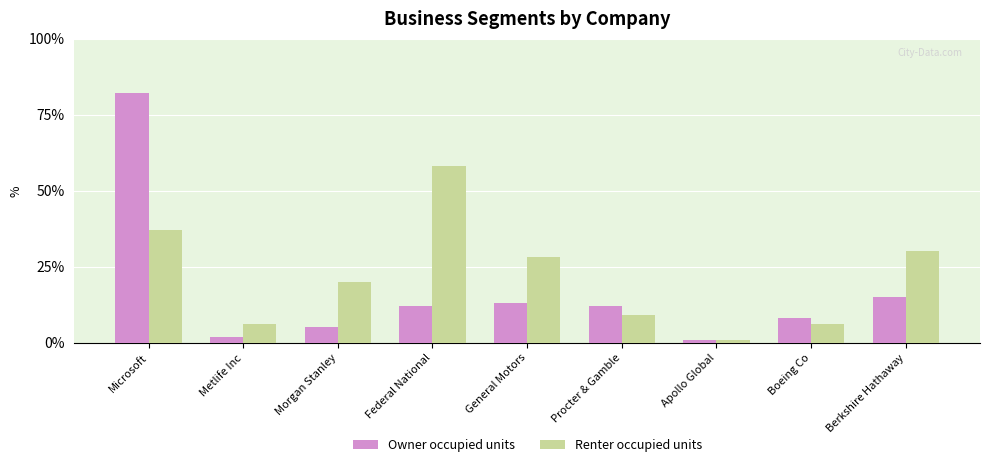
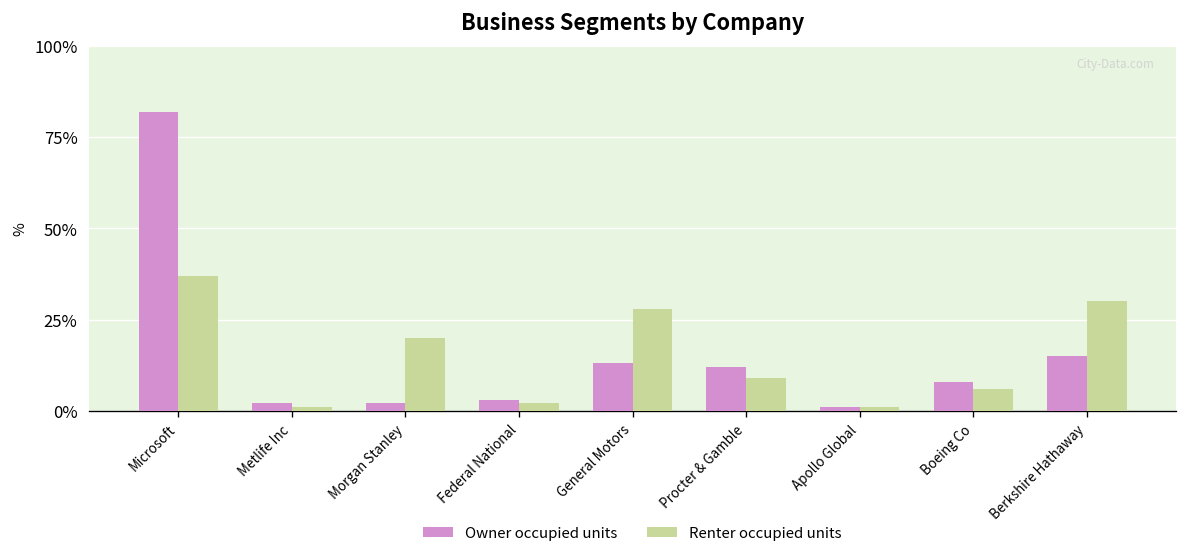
  {
    "Owner occupied units": {
      "Microsoft": "82%",
      "Metlife Inc": "2%",
-     "Morgan Stanley": "5%",
-     "Federal National": "12%",
+     "Morgan Stanley": "2%",
+     "Federal National": "3%",
      "General Motors": "13%",
      "Procter & Gamble": "12%",
      "Apollo Global": "1%",
      "Boeing Co": "8%",
      "Berkshire Hathaway": "15%"
    },
    "Renter occupied units": {
      "Microsoft": "37%",
-     "Metlife Inc": "6%",
+     "Metlife Inc": "1%",
      "Morgan Stanley": "20%",
-     "Federal National": "58%",
+     "Federal National": "2%",
      "General Motors": "28%",
      "Procter & Gamble": "9%",
      "Apollo Global": "1%",
      "Boeing Co": "6%",
      "Berkshire Hathaway": "30%"
    }
  }
